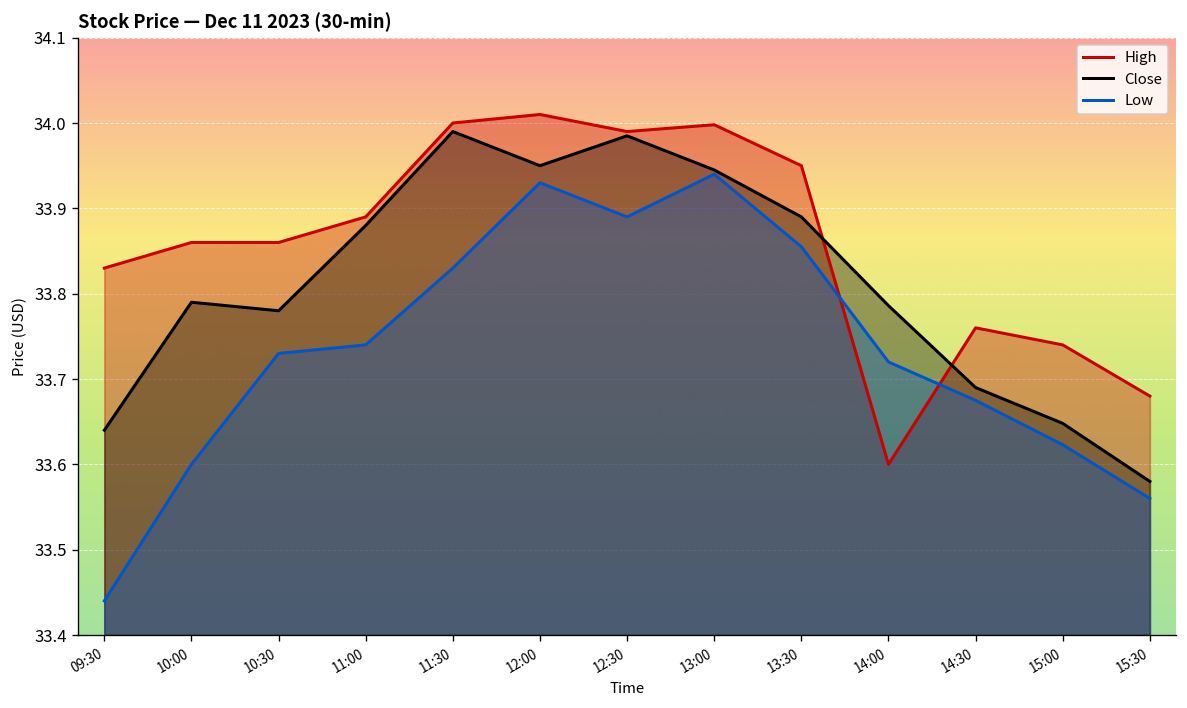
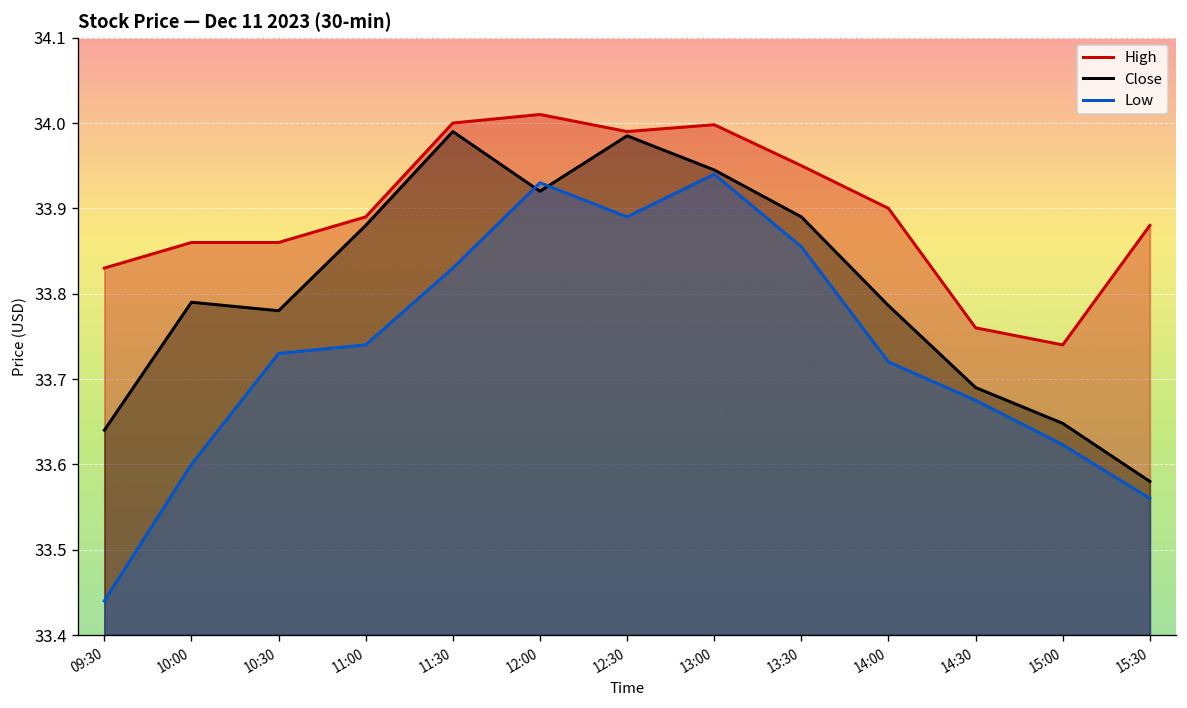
  {
    "High": {
      "09:30": 33.83,
      "10:00": 33.86,
      "10:30": 33.86,
      "11:00": 33.89,
      "11:30": 34.00,
      "12:00": 34.01,
      "12:30": 33.99,
      "13:00": 34.00,
      "13:30": 33.95,
-     "14:00": 33.6,
+     "14:00": 33.9,
      "14:30": 33.76,
      "15:00": 33.74,
-     "15:30": 33.68
+     "15:30": 33.88
    },
    "Close": {
      "09:30": 33.64,
      "10:00": 33.79,
      "10:30": 33.78,
      "11:00": 33.88,
      "11:30": 33.99,
-     "12:00": 33.95,
+     "12:00": 33.92,
      "12:30": 33.99,
      "13:00": 33.95,
      "13:30": 33.89,
      "14:00": 33.79,
      "14:30": 33.69,
      "15:00": 33.65,
      "15:30": 33.58
    },
    "Low": {
      "09:30": 33.44,
      "10:00": 33.60,
      "10:30": 33.73,
      "11:00": 33.74,
      "11:30": 33.83,
      "12:00": 33.93,
      "12:30": 33.89,
      "13:00": 33.94,
      "13:30": 33.86,
      "14:00": 33.72,
      "14:30": 33.68,
      "15:00": 33.62,
      "15:30": 33.56
    }
  }
